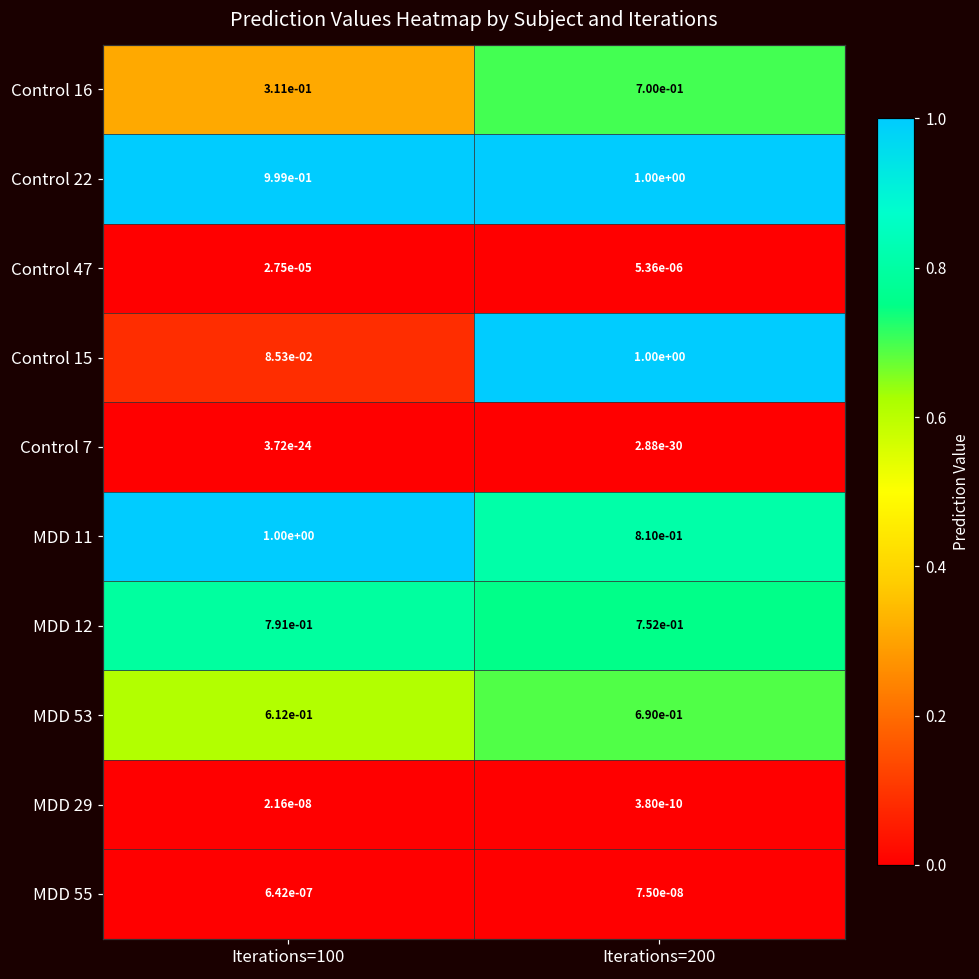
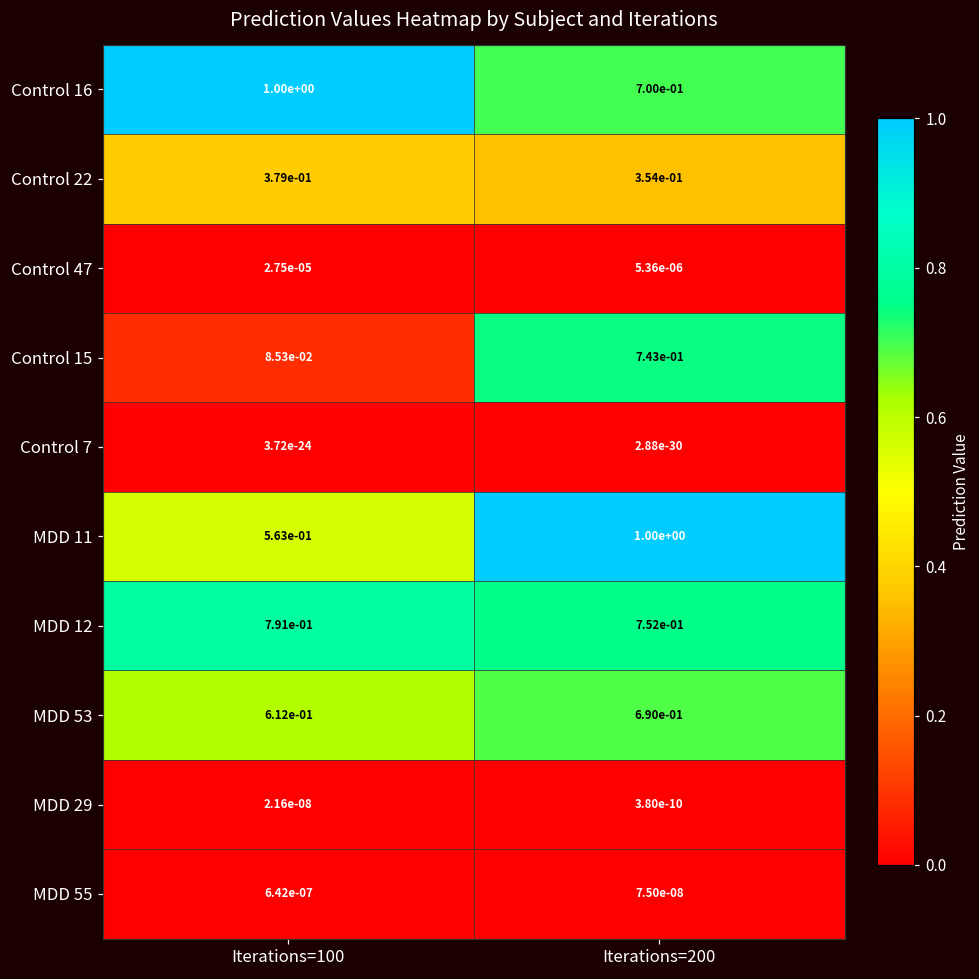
  {
    "Control 16": {
-     "Iterations=100": "3.11e-01",
+     "Iterations=100": "1.00e+00",
      "Iterations=200": "7.00e-01"
    },
    "Control 22": {
-     "Iterations=100": "9.99e-01",
-     "Iterations=200": "1.00e+00"
+     "Iterations=100": "3.79e-01",
+     "Iterations=200": "3.54e-01"
    },
    "Control 47": {
      "Iterations=100": "2.75e-05",
      "Iterations=200": "5.36e-06"
    },
    "Control 15": {
      "Iterations=100": "8.53e-02",
-     "Iterations=200": "1.00e+00"
+     "Iterations=200": "7.43e-01"
    },
    "Control 7": {
      "Iterations=100": "3.72e-24",
      "Iterations=200": "2.88e-30"
    },
    "MDD 11": {
-     "Iterations=100": "1.00e+00",
-     "Iterations=200": "8.10e-01"
+     "Iterations=100": "5.63e-01",
+     "Iterations=200": "1.00e+00"
    },
    "MDD 12": {
      "Iterations=100": "7.91e-01",
      "Iterations=200": "7.52e-01"
    },
    "MDD 53": {
      "Iterations=100": "6.12e-01",
      "Iterations=200": "6.90e-01"
    },
    "MDD 29": {
      "Iterations=100": "2.16e-08",
      "Iterations=200": "3.80e-10"
    },
    "MDD 55": {
      "Iterations=100": "6.42e-07",
      "Iterations=200": "7.50e-08"
    }
  }
